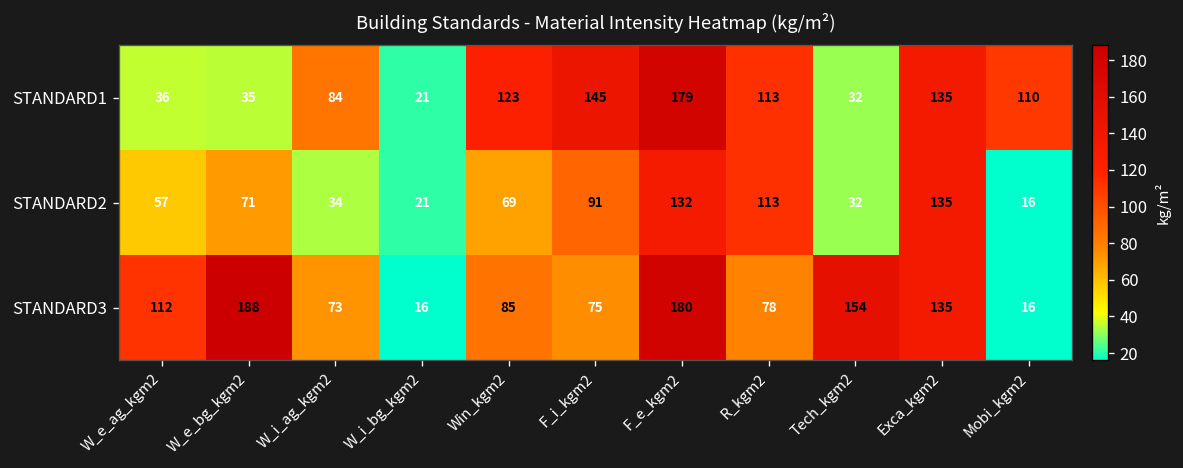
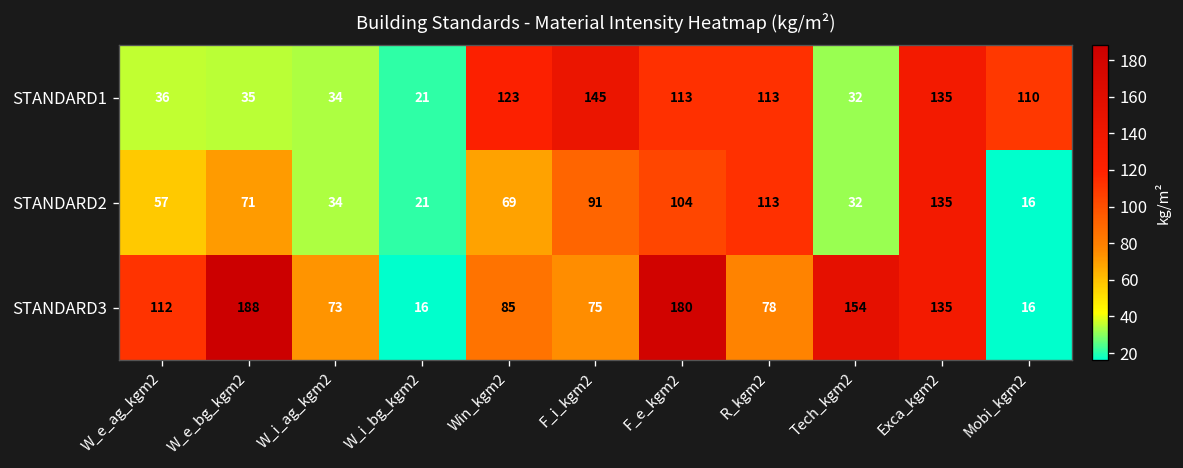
  {
    "STANDARD1": {
      "W_e_ag_kgm2": 36,
      "W_e_bg_kgm2": 35,
-     "W_i_ag_kgm2": 84,
+     "W_i_ag_kgm2": 34,
      "W_i_bg_kgm2": 21,
      "Win_kgm2": 123,
      "F_i_kgm2": 145,
-     "F_e_kgm2": 179,
+     "F_e_kgm2": 113,
      "R_kgm2": 113,
      "Tech_kgm2": 32,
      "Exca_kgm2": 135,
      "Mobi_kgm2": 110
    },
    "STANDARD2": {
      "W_e_ag_kgm2": 57,
      "W_e_bg_kgm2": 71,
      "W_i_ag_kgm2": 34,
      "W_i_bg_kgm2": 21,
      "Win_kgm2": 69,
      "F_i_kgm2": 91,
-     "F_e_kgm2": 132,
+     "F_e_kgm2": 104,
      "R_kgm2": 113,
      "Tech_kgm2": 32,
      "Exca_kgm2": 135,
      "Mobi_kgm2": 16
    },
    "STANDARD3": {
      "W_e_ag_kgm2": 112,
      "W_e_bg_kgm2": 188,
      "W_i_ag_kgm2": 73,
      "W_i_bg_kgm2": 16,
      "Win_kgm2": 85,
      "F_i_kgm2": 75,
      "F_e_kgm2": 180,
      "R_kgm2": 78,
      "Tech_kgm2": 154,
      "Exca_kgm2": 135,
      "Mobi_kgm2": 16
    }
  }
